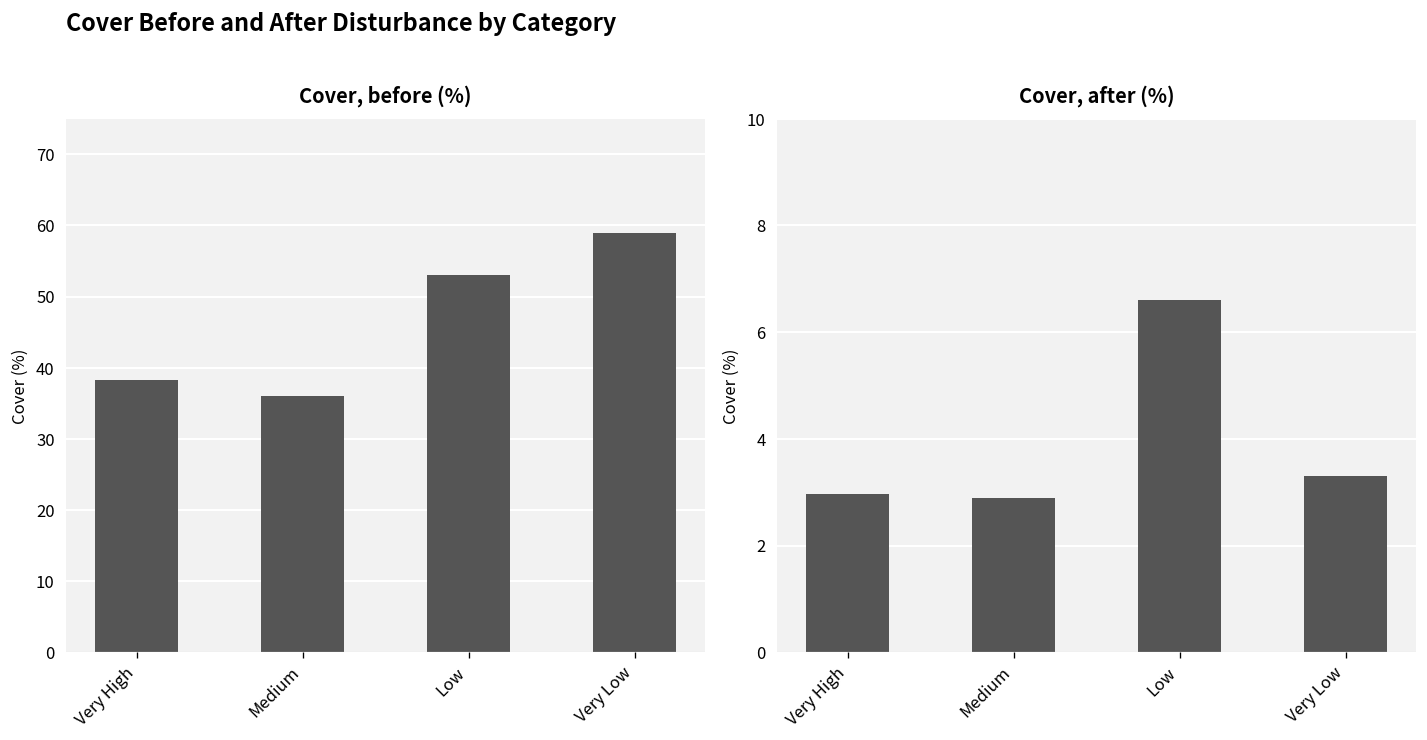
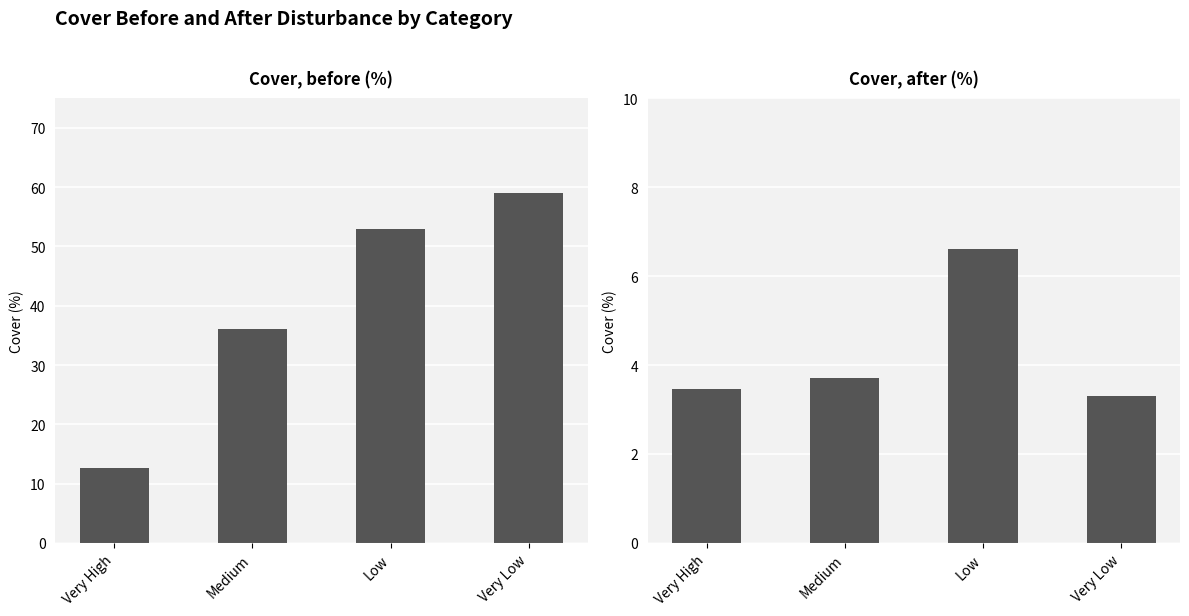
  {
    "Cover, before (%)": {
-     "Very High": 38,
+     "Very High": 13,
      "Medium": 36,
      "Low": 53,
      "Very Low": 59
    },
    "Cover, after (%)": {
-     "Very High": 3.0,
-     "Medium": 2.9,
+     "Very High": 3.5,
+     "Medium": 3.7,
      "Low": 6.6,
      "Very Low": 3.3
    }
  }
